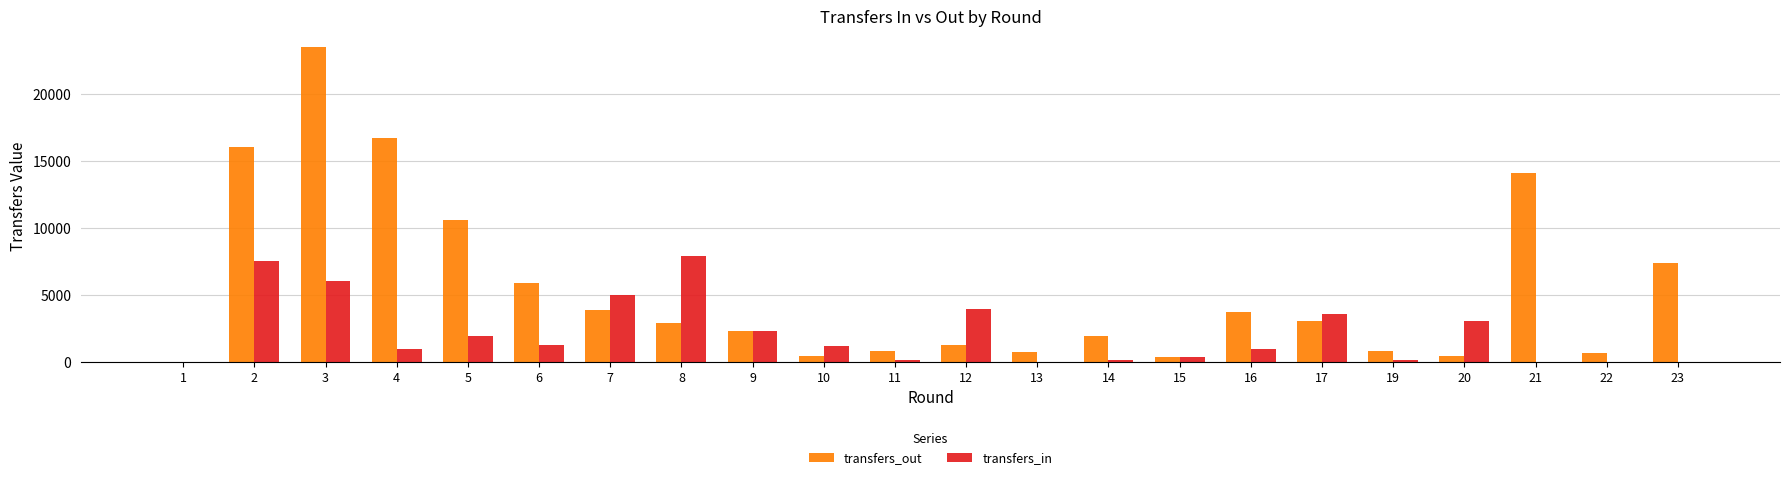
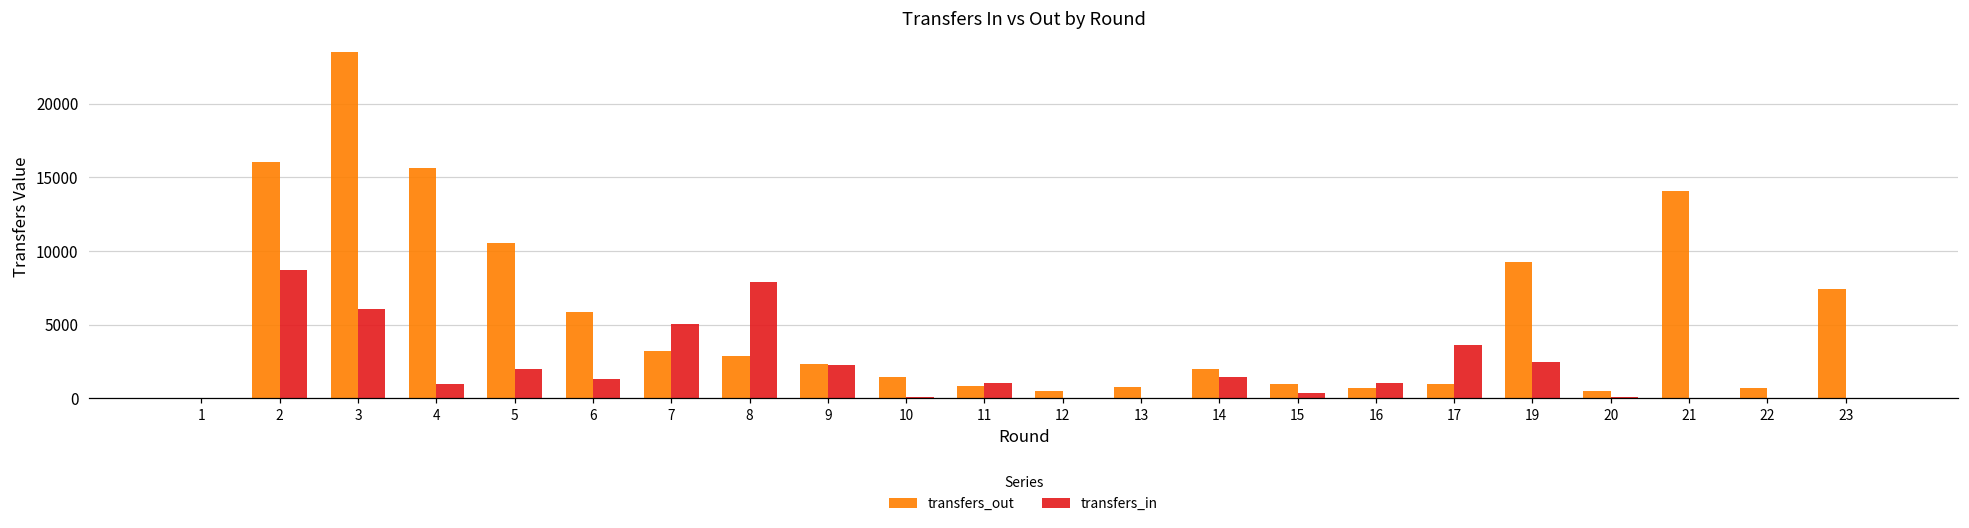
  {
    "transfers_out": {
      "1": 0,
      "2": 16000,
      "3": 23500,
-     "4": 16700,
+     "4": 15600,
      "5": 10600,
      "6": 5900,
-     "7": 3900,
+     "7": 3200,
      "8": 2900,
      "9": 2300,
-     "10": 400,
+     "10": 1400,
      "11": 900,
-     "12": 1200,
+     "12": 500,
      "13": 800,
      "14": 2000,
-     "15": 400,
-     "16": 3700,
-     "17": 3000,
-     "19": 900,
+     "15": 1000,
+     "16": 700,
+     "17": 1000,
+     "19": 9300,
      "20": 500,
      "21": 14100,
      "22": 700,
      "23": 7400
    },
    "transfers_in": {
      "1": 0,
-     "2": 7500,
+     "2": 8700,
      "3": 6000,
      "4": 1000,
      "5": 2000,
      "6": 1300,
      "7": 5000,
      "8": 7900,
      "9": 2300,
-     "10": 1200,
-     "11": 200,
-     "12": 3900,
-     "14": 100,
+     "10": 100,
+     "11": 1000,
+     "12": 0,
+     "14": 1500,
      "15": 400,
      "16": 1000,
      "17": 3600,
-     "19": 200,
-     "20": 3000,
+     "19": 2400,
+     "20": 100,
      "21": 0,
      "22": 0,
      "23": 0
    }
  }
